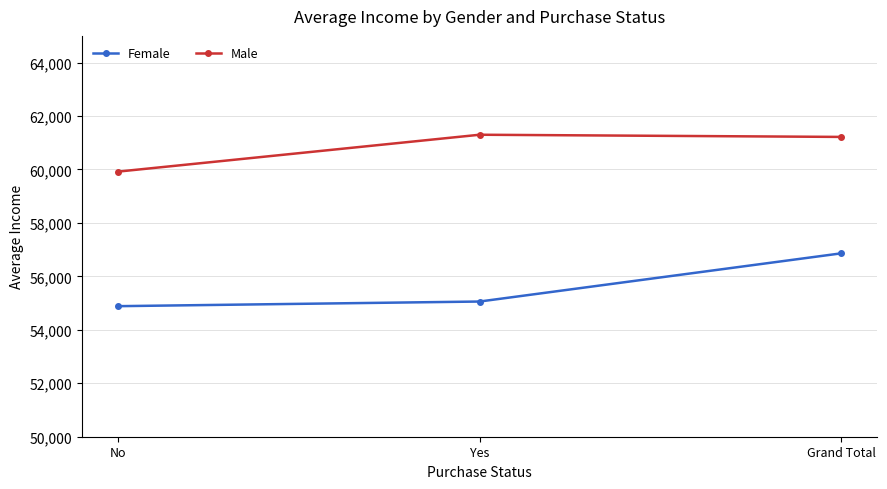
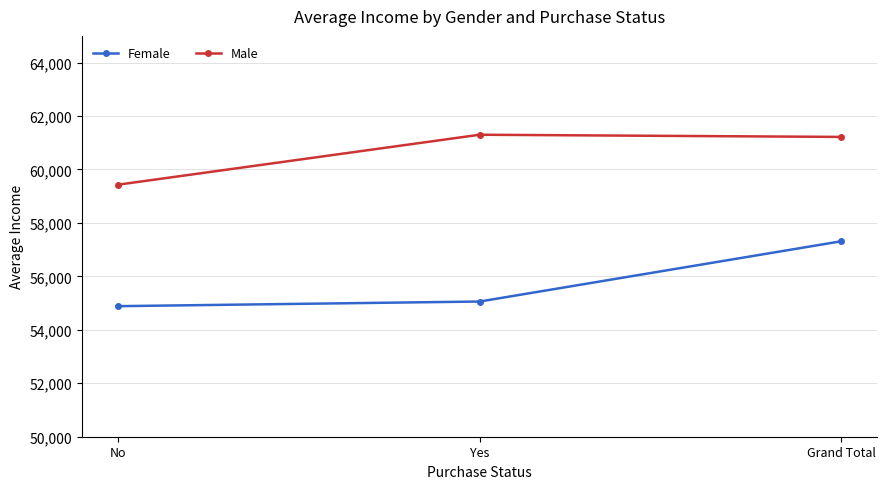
  {
    "Female": {
      "No": "54,900",
      "Yes": "55,100",
-     "Grand Total": "56,900"
+     "Grand Total": "57,300"
    },
    "Male": {
-     "No": "59,900",
+     "No": "59,400",
      "Yes": "61,300",
      "Grand Total": "61,200"
    }
  }
